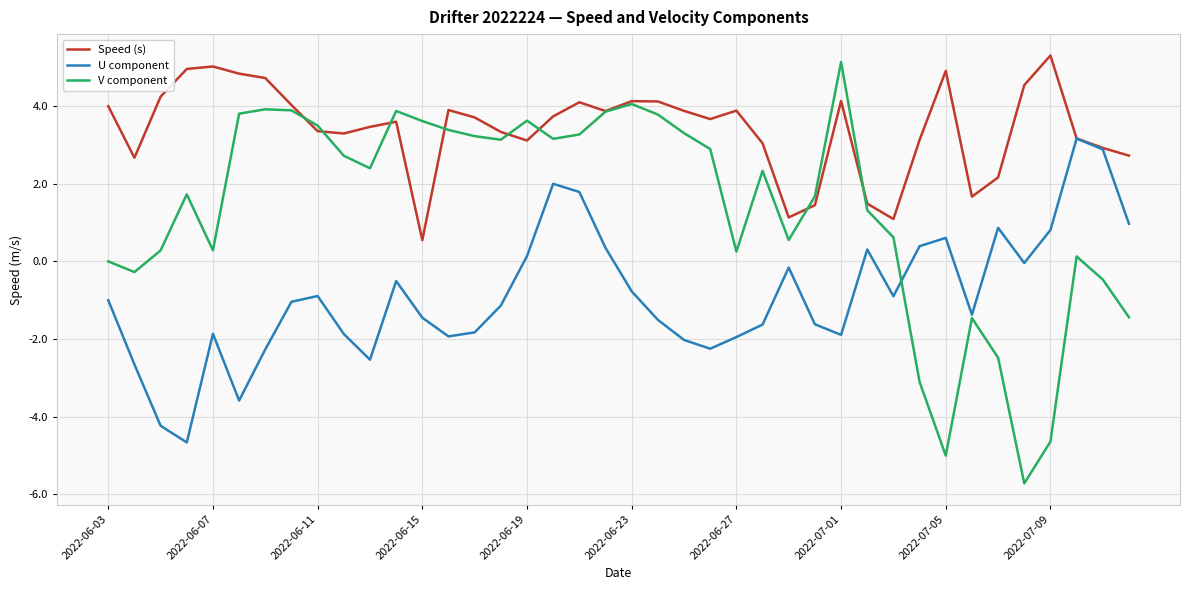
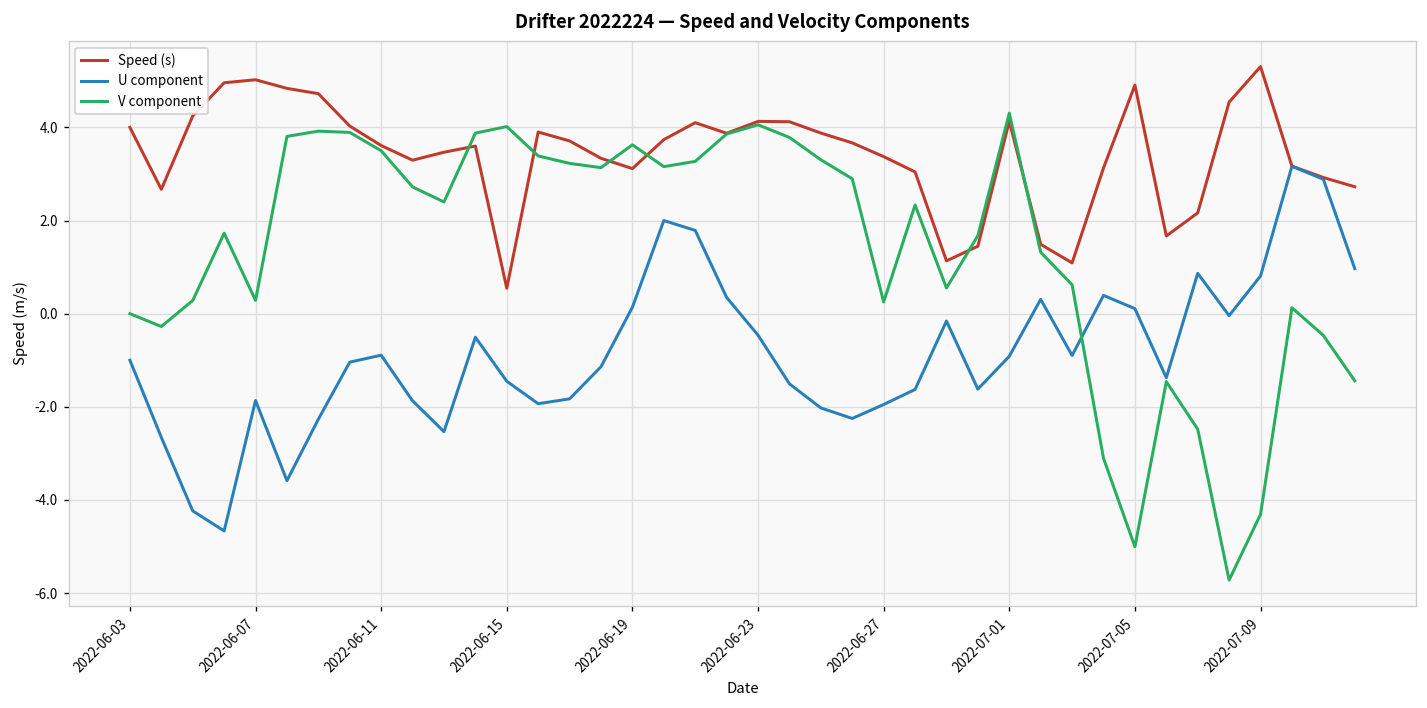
  {
    "Speed (s)": {
      "2022-06-03": 4.0,
      "2022-06-07": 5.0,
-     "2022-06-11": 3.4,
+     "2022-06-11": 3.6,
      "2022-06-15": 0.5,
      "2022-06-19": 3.1,
      "2022-06-23": 4.1,
-     "2022-06-27": 3.9,
+     "2022-06-27": 3.4,
      "2022-07-01": 4.1,
      "2022-07-05": 4.9,
      "2022-07-09": 5.3
    },
    "U component": {
      "2022-06-03": -1.0,
      "2022-06-07": -1.9,
      "2022-06-11": -0.9,
      "2022-06-15": -1.5,
      "2022-06-19": 0.1,
-     "2022-06-23": -0.8,
+     "2022-06-23": -0.5,
      "2022-06-27": -2.0,
-     "2022-07-01": -1.9,
-     "2022-07-05": 0.6,
+     "2022-07-01": -0.9,
+     "2022-07-05": 0.1,
      "2022-07-09": 0.8
    },
    "V component": {
      "2022-06-03": 0.0,
      "2022-06-07": 0.3,
      "2022-06-11": 3.5,
-     "2022-06-15": 3.6,
+     "2022-06-15": 4.0,
      "2022-06-19": 3.6,
      "2022-06-23": 4.1,
      "2022-06-27": 0.3,
-     "2022-07-01": 5.1,
+     "2022-07-01": 4.3,
      "2022-07-05": -5.0,
-     "2022-07-09": -4.6
+     "2022-07-09": -4.3
    }
  }
